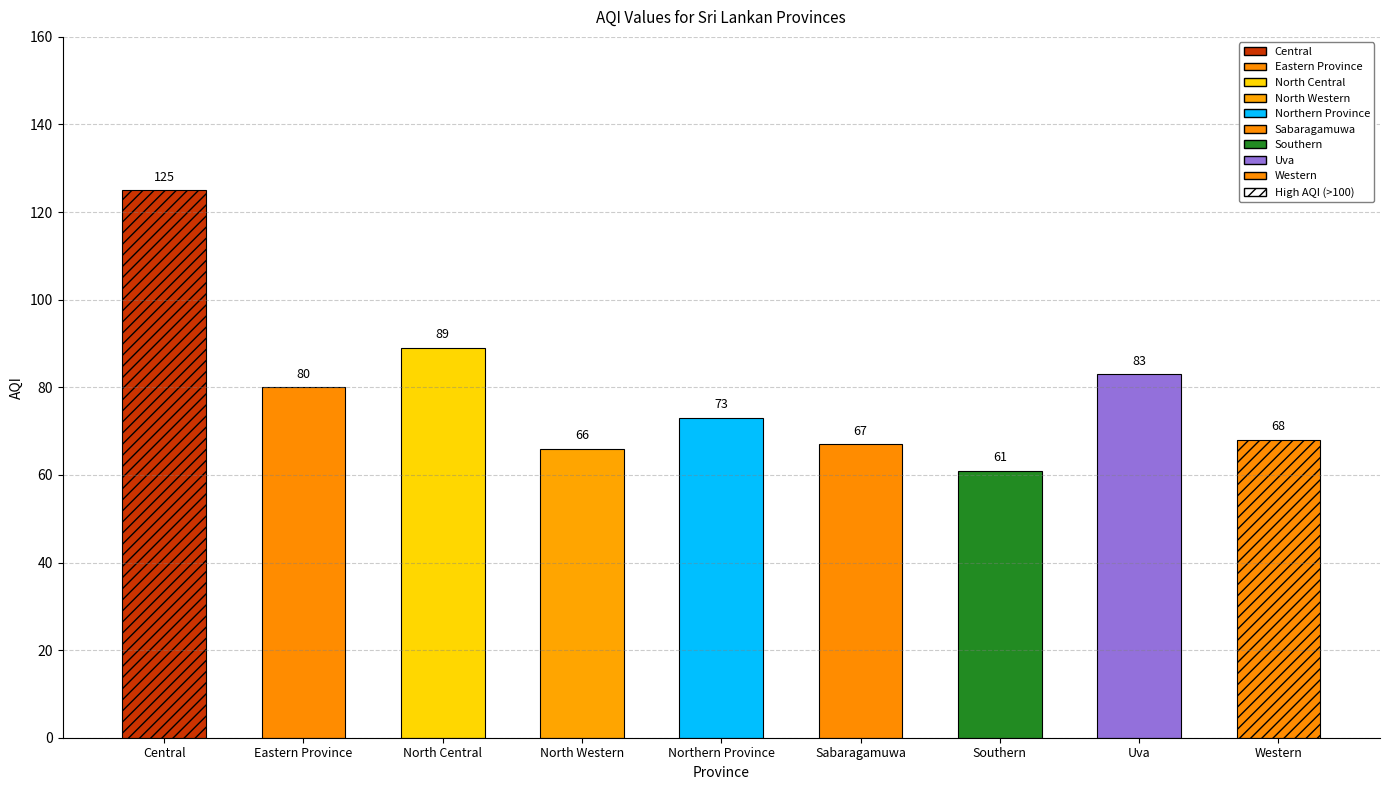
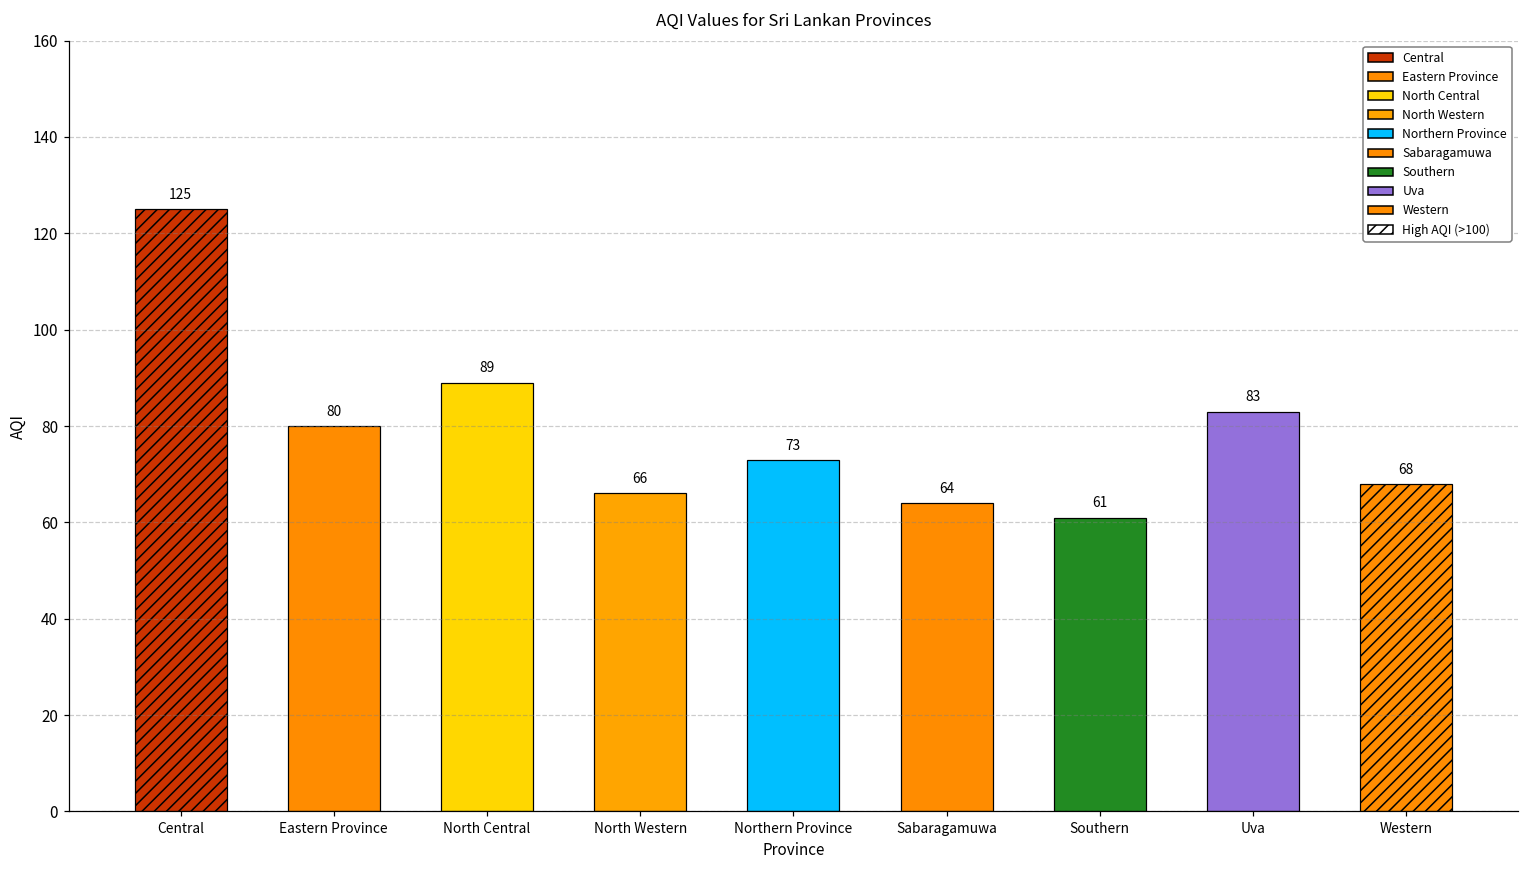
  {
    "Central": 125,
    "Eastern Province": 80,
    "North Central": 89,
    "North Western": 66,
    "Northern Province": 73,
-   "Sabaragamuwa": 67,
+   "Sabaragamuwa": 64,
    "Southern": 61,
    "Uva": 83,
    "Western": 68
  }
